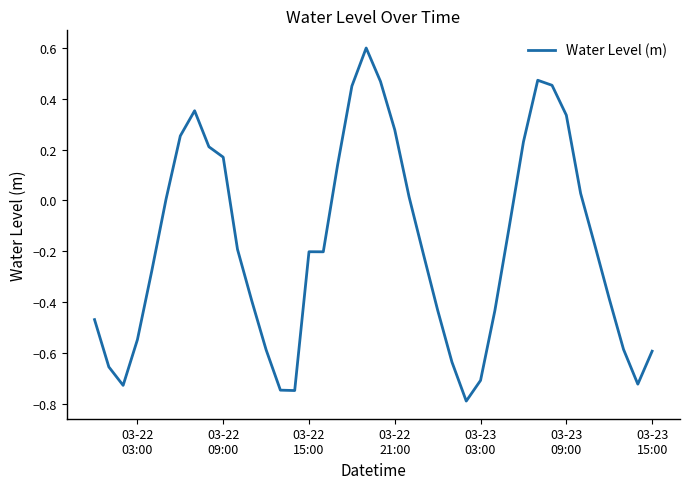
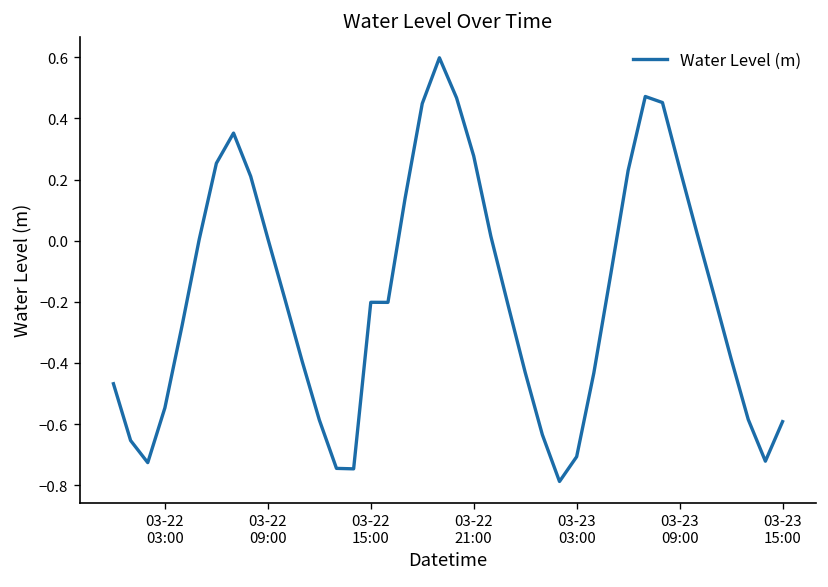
  {
    "03-22 03:00": -0.55,
-   "03-22 09:00": 0.17,
+   "03-22 09:00": 0.01,
    "03-22 15:00": -0.20,
    "03-22 21:00": 0.28,
    "03-23 03:00": -0.71,
-   "03-23 09:00": 0.33,
+   "03-23 09:00": 0.24,
    "03-23 15:00": -0.59
  }
